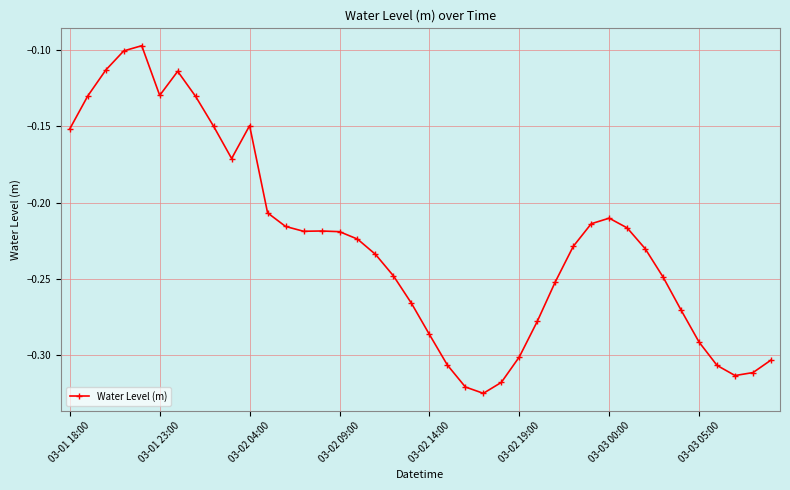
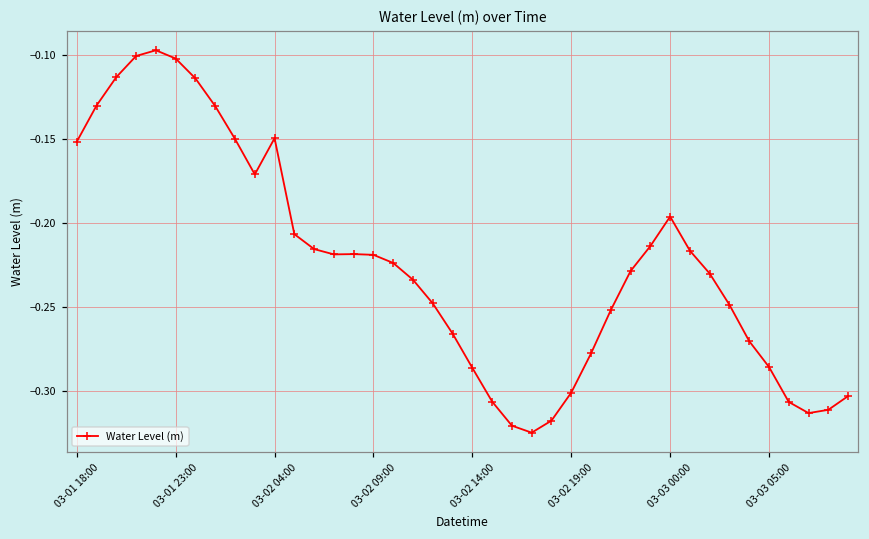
  {
    "03-01 18:00": -0.152,
-   "03-01 23:00": -0.130,
+   "03-01 23:00": -0.102,
    "03-02 04:00": -0.150,
    "03-02 09:00": -0.219,
    "03-02 14:00": -0.286,
    "03-02 19:00": -0.301,
-   "03-03 00:00": -0.210,
-   "03-03 05:00": -0.291
+   "03-03 00:00": -0.196,
+   "03-03 05:00": -0.286
  }
